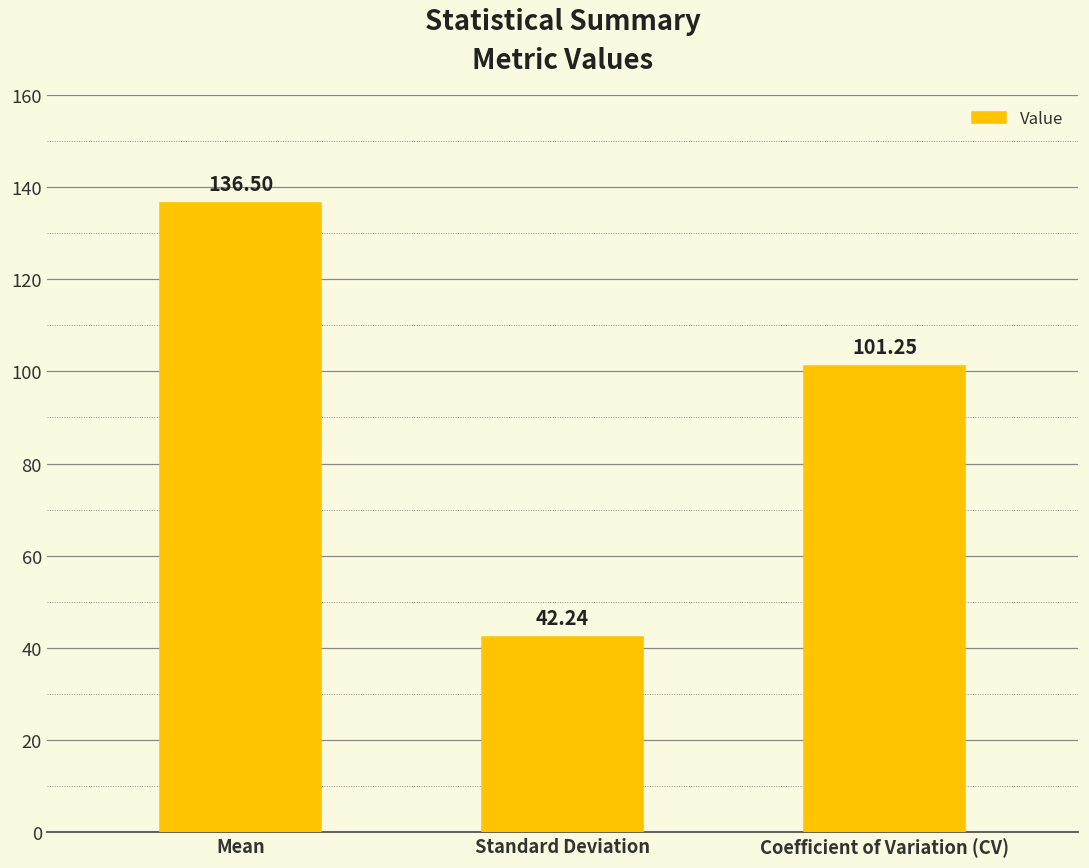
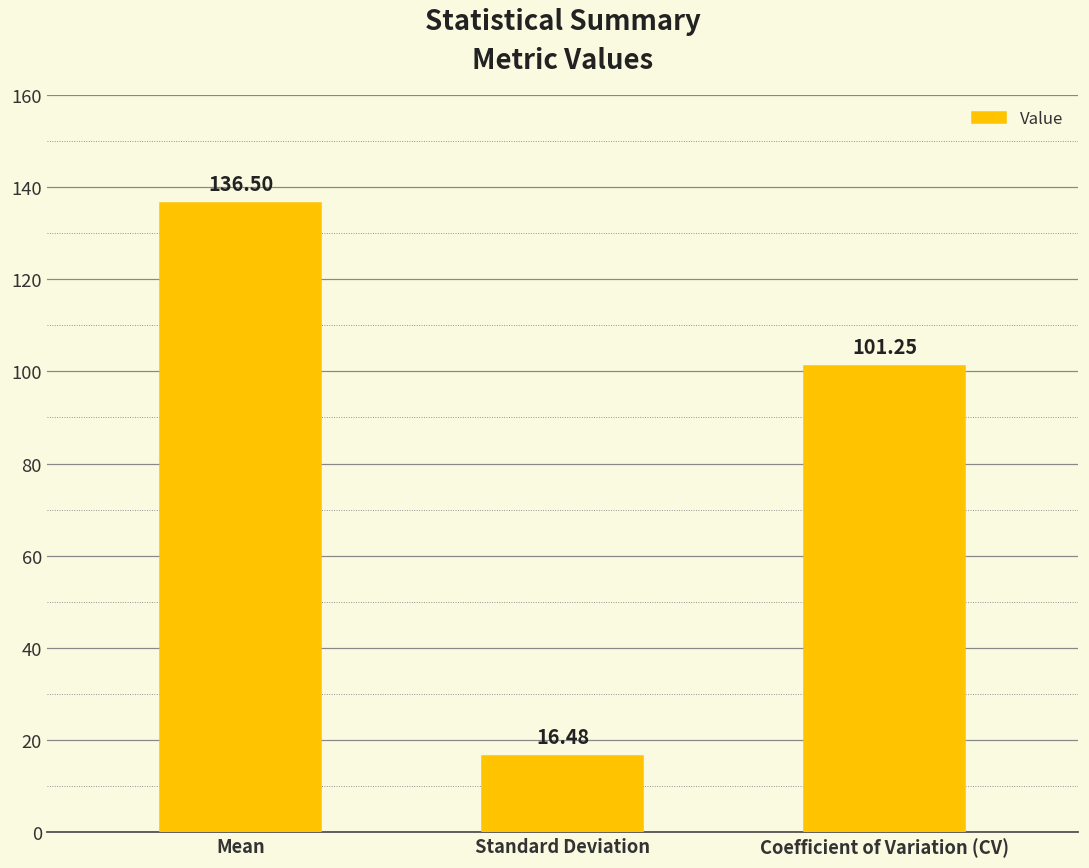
  {
    "Mean": 136.50,
-   "Standard Deviation": 42.24,
+   "Standard Deviation": 16.48,
    "Coefficient of Variation (CV)": 101.25
  }
